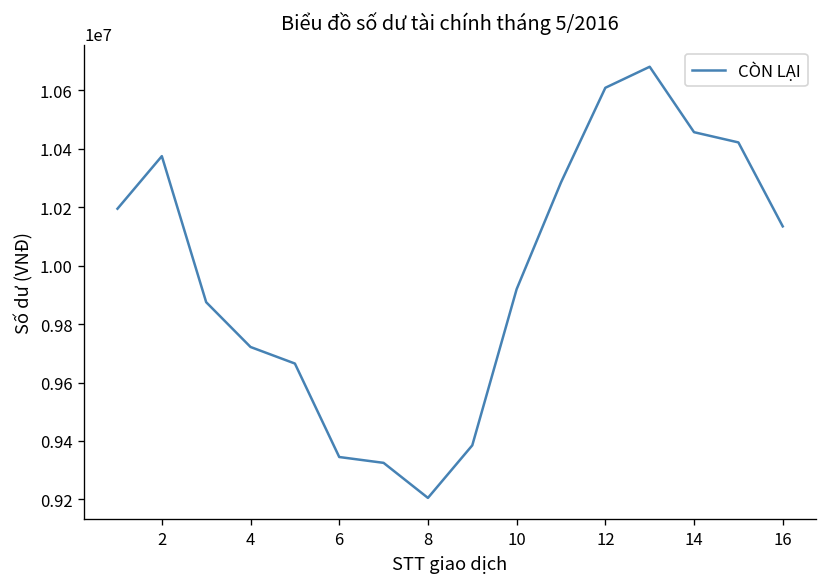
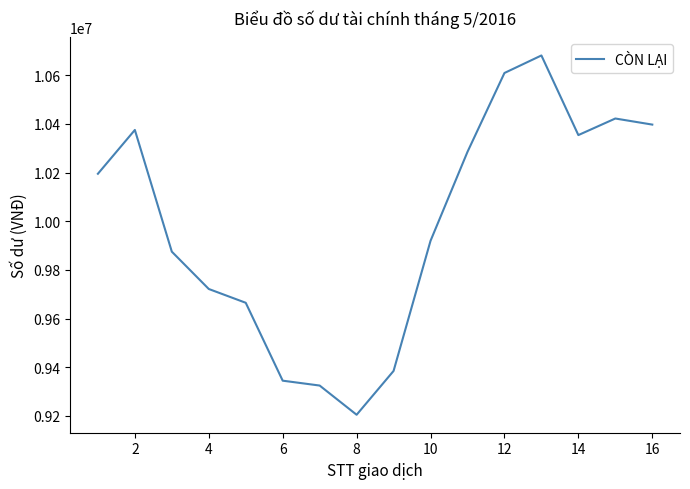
  {
    "2": 10380000,
    "4": 9720000,
    "6": 9350000,
    "8": 9210000,
    "10": 9920000,
    "12": 10610000,
-   "14": 10460000,
-   "16": 10130000
+   "14": 10350000,
+   "16": 10400000
  }
